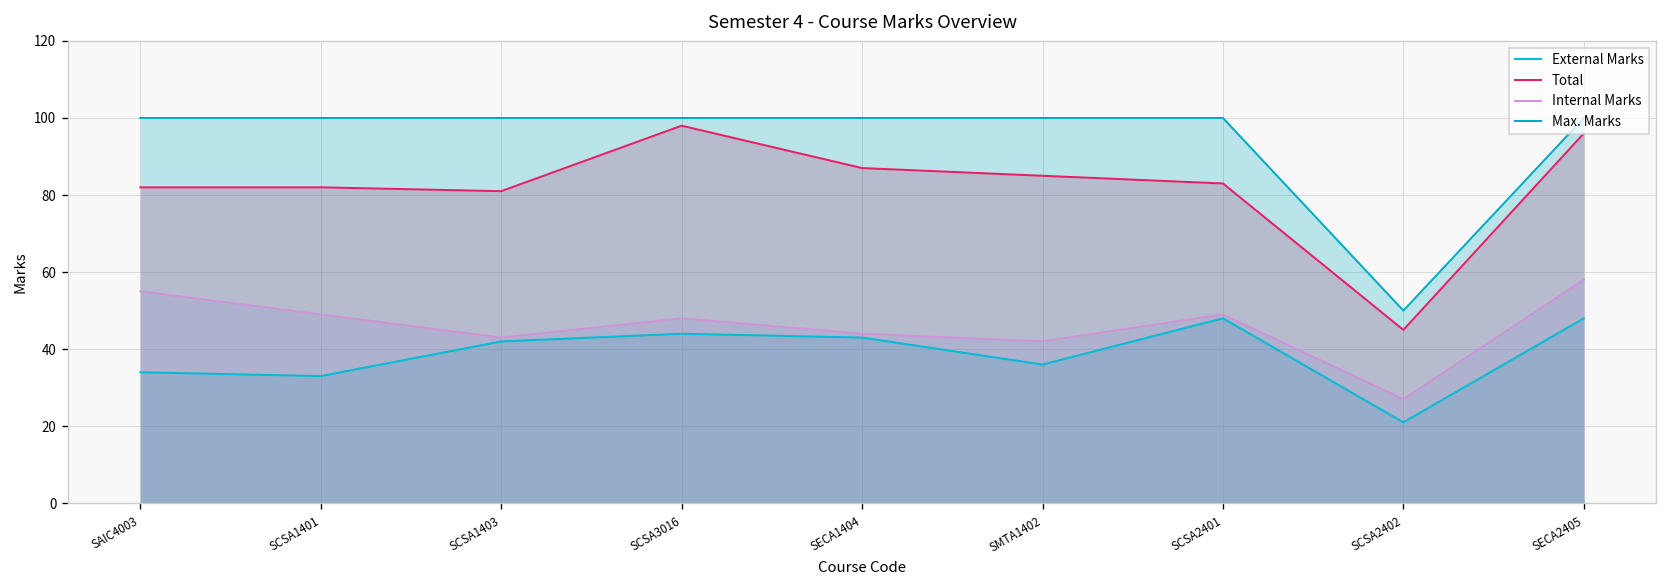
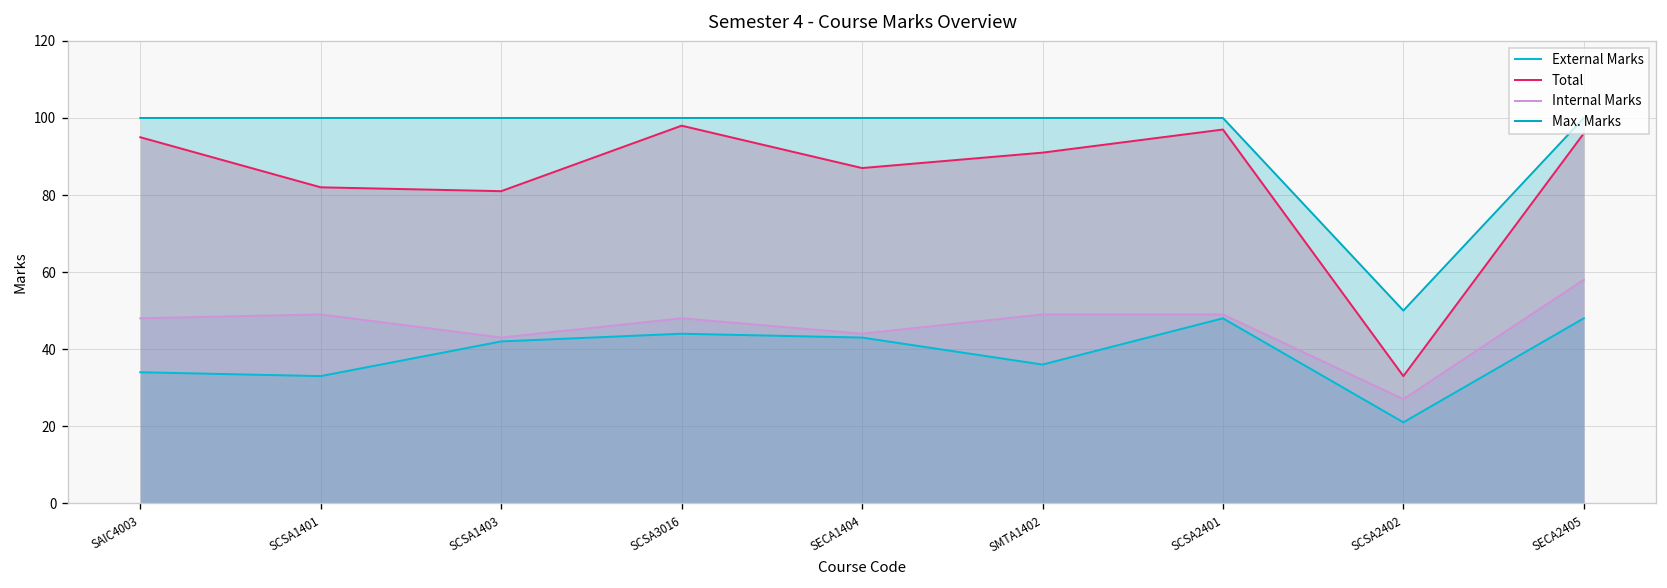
  {
    "Total": {
-     "SAIC4003": 82,
+     "SAIC4003": 95,
      "SCSA1401": 82,
      "SCSA1403": 81,
      "SCSA3016": 98,
      "SECA1404": 87,
-     "SMTA1402": 85,
-     "SCSA2401": 83,
-     "SCSA2402": 45,
+     "SMTA1402": 91,
+     "SCSA2401": 97,
+     "SCSA2402": 33,
      "SECA2405": 96
    },
    "Internal Marks": {
-     "SAIC4003": 55,
+     "SAIC4003": 48,
      "SCSA1401": 49,
      "SCSA1403": 43,
      "SCSA3016": 48,
      "SECA1404": 44,
-     "SMTA1402": 42,
+     "SMTA1402": 49,
      "SCSA2401": 49,
      "SCSA2402": 27,
      "SECA2405": 58
    }
  }
